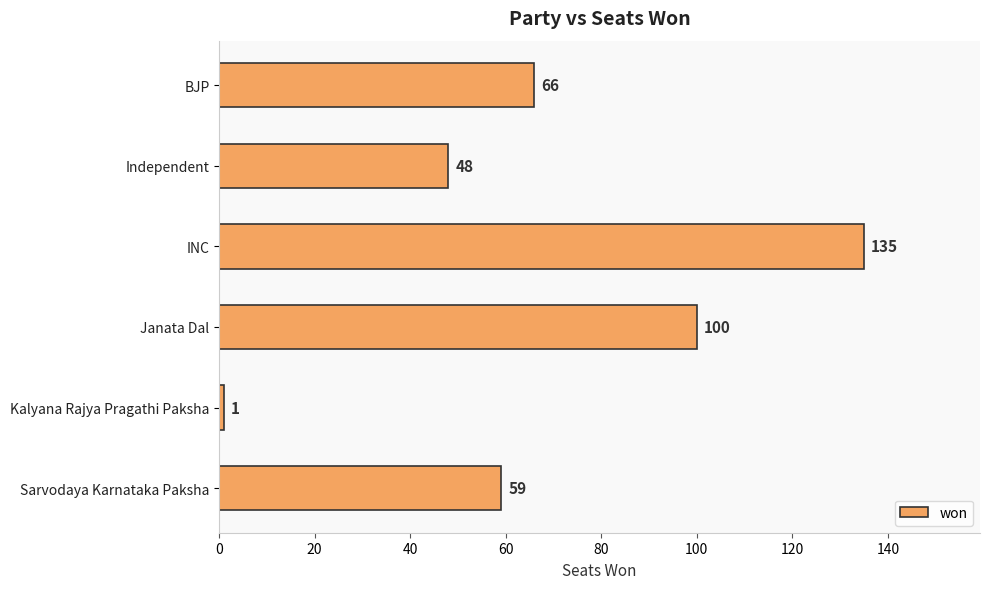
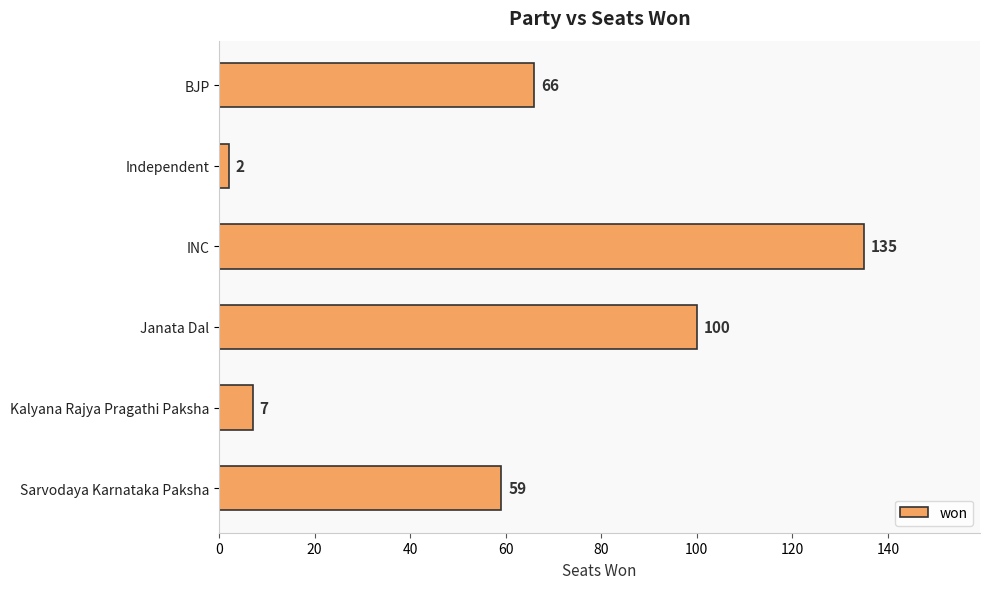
  {
    "BJP": 66,
-   "Independent": 48,
+   "Independent": 2,
    "INC": 135,
    "Janata Dal": 100,
-   "Kalyana Rajya Pragathi Paksha": 1,
+   "Kalyana Rajya Pragathi Paksha": 7,
    "Sarvodaya Karnataka Paksha": 59
  }
